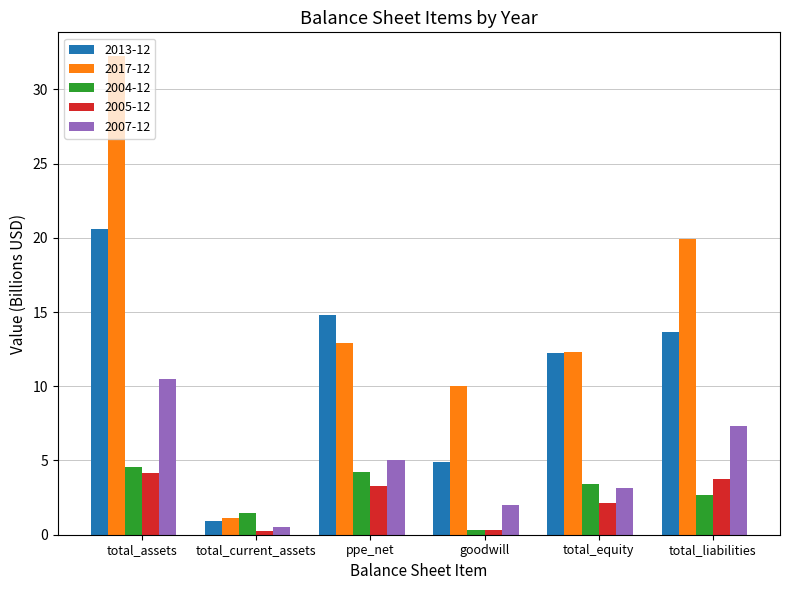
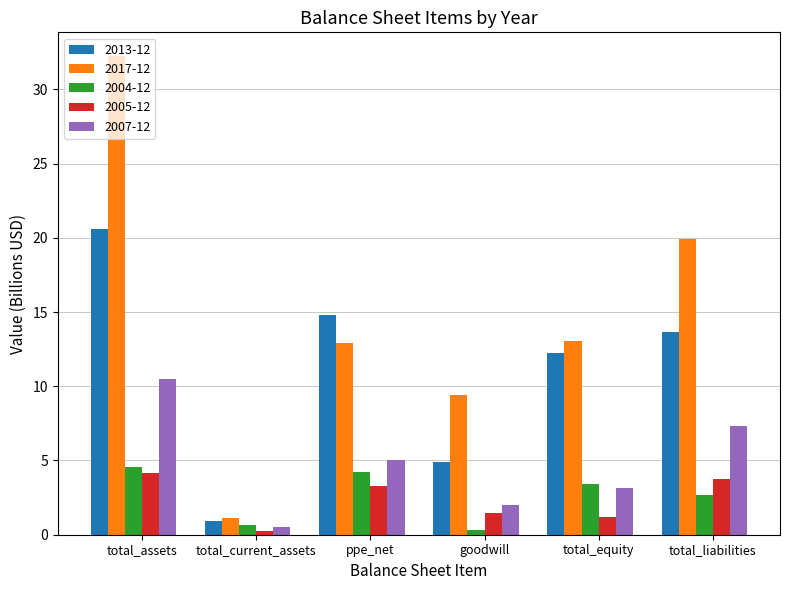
  {
    "2013-12": {
      "total_assets": 20.6,
      "total_current_assets": 0.9,
      "ppe_net": 14.8,
      "goodwill": 4.9,
      "total_equity": 12.3,
      "total_liabilities": 13.7
    },
    "2017-12": {
      "total_current_assets": 1.1,
      "ppe_net": 12.9,
-     "goodwill": 10.0,
-     "total_equity": 12.3,
+     "goodwill": 9.4,
+     "total_equity": 13.0,
      "total_liabilities": 19.9
    },
    "2004-12": {
      "total_assets": 4.6,
-     "total_current_assets": 1.5,
+     "total_current_assets": 0.6,
      "ppe_net": 4.2,
      "goodwill": 0.3,
      "total_equity": 3.4,
      "total_liabilities": 2.7
    },
    "2005-12": {
      "total_assets": 4.1,
      "total_current_assets": 0.2,
      "ppe_net": 3.3,
-     "goodwill": 0.3,
-     "total_equity": 2.1,
+     "goodwill": 1.5,
+     "total_equity": 1.2,
      "total_liabilities": 3.7
    },
    "2007-12": {
      "total_assets": 10.5,
      "total_current_assets": 0.5,
      "ppe_net": 5.1,
      "goodwill": 2.0,
      "total_equity": 3.2,
      "total_liabilities": 7.3
    }
  }
